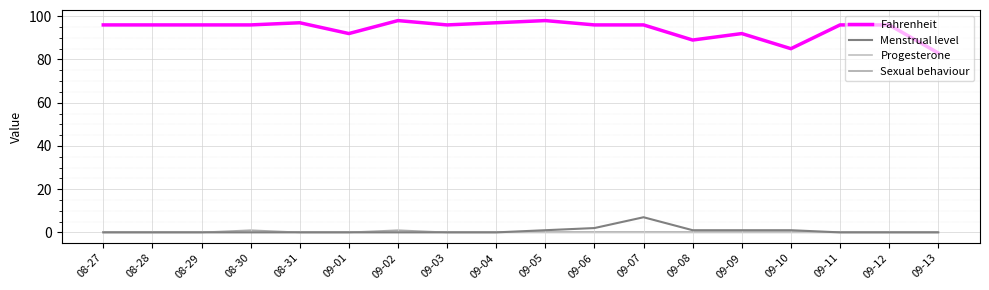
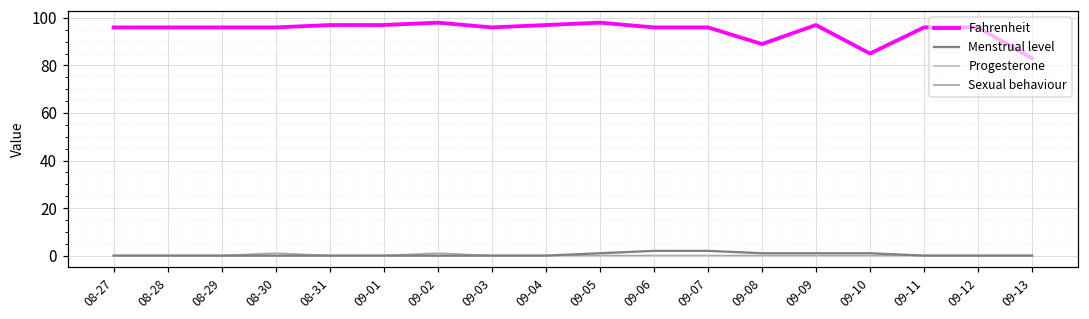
  {
    "Fahrenheit": {
      "08-27": 96,
      "08-28": 96,
      "08-29": 96,
      "08-30": 96,
      "08-31": 97,
-     "09-01": 92,
+     "09-01": 97,
      "09-02": 98,
      "09-03": 96,
      "09-04": 97,
      "09-05": 98,
      "09-06": 96,
      "09-07": 96,
      "09-08": 89,
-     "09-09": 92,
+     "09-09": 97,
      "09-10": 85,
      "09-11": 96
    },
    "Menstrual level": {
      "09-06": 2,
-     "09-07": 7
+     "09-07": 2
    }
  }
